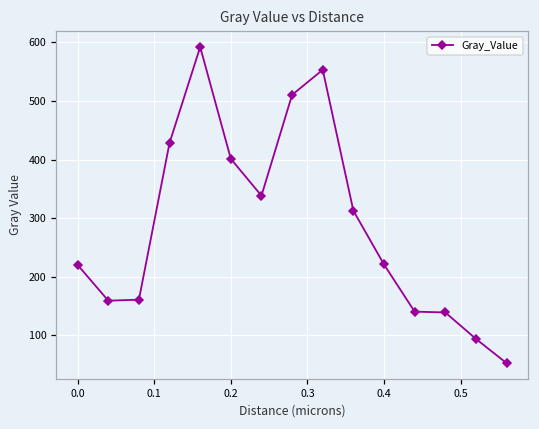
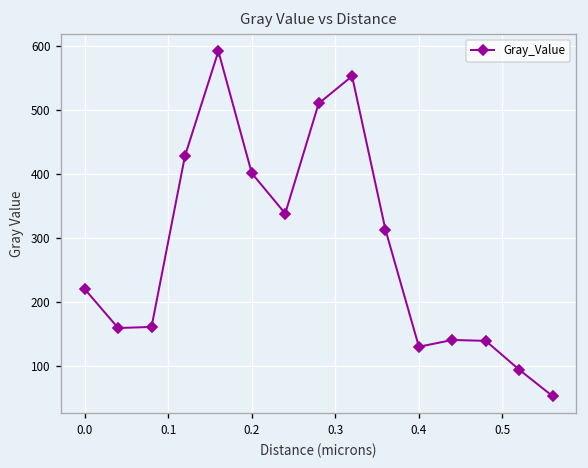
  {
    "0.0": 220,
    "0.2": 400,
-   "0.4": 220
+   "0.4": 130
  }
